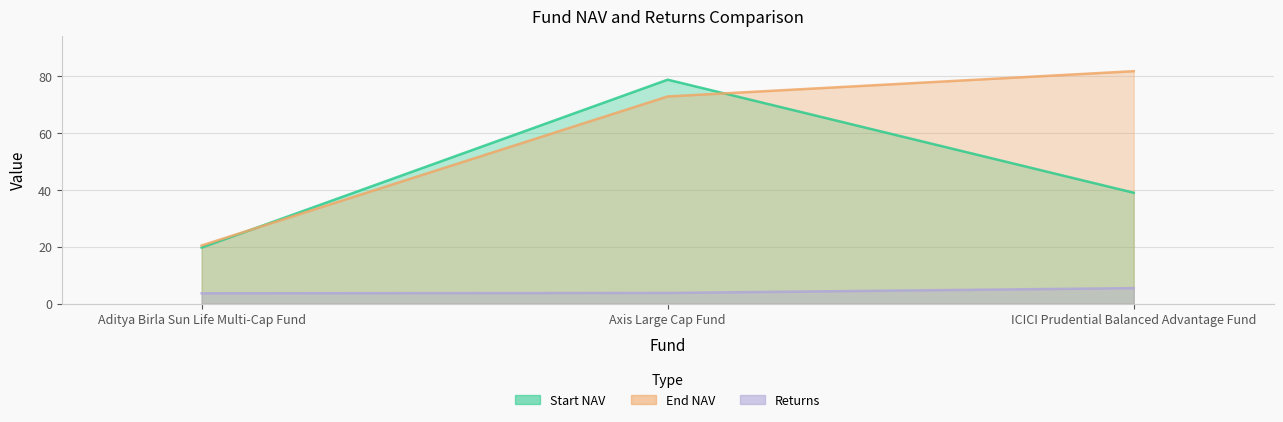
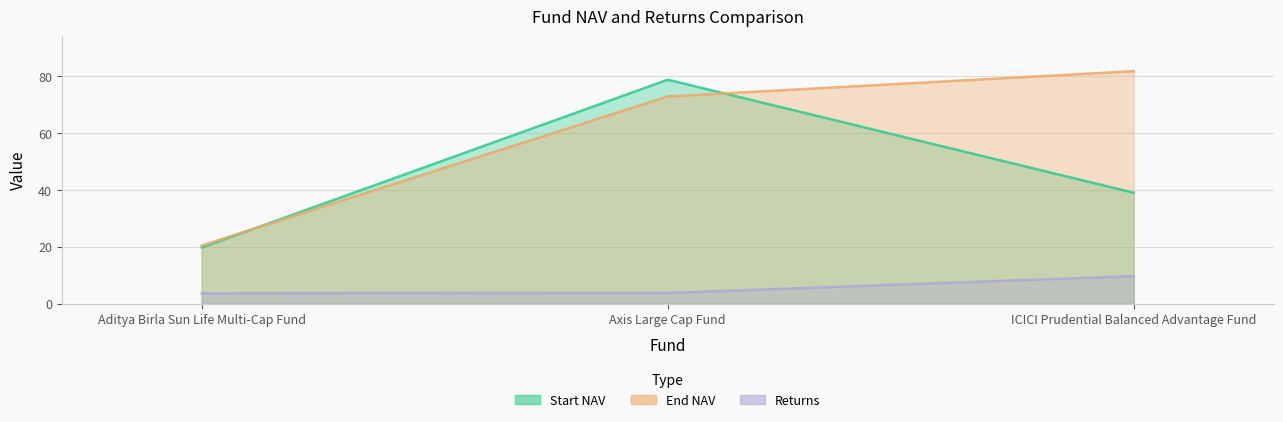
  {
    "Start NAV": {
      "Axis Large Cap Fund": 79,
      "ICICI Prudential Balanced Advantage Fund": 39
    },
    "End NAV": {
      "Axis Large Cap Fund": 73,
      "ICICI Prudential Balanced Advantage Fund": 82
    },
    "Returns": {
      "Aditya Birla Sun Life Multi-Cap Fund": 4,
      "Axis Large Cap Fund": 4,
-     "ICICI Prudential Balanced Advantage Fund": 5
+     "ICICI Prudential Balanced Advantage Fund": 10
    }
  }
